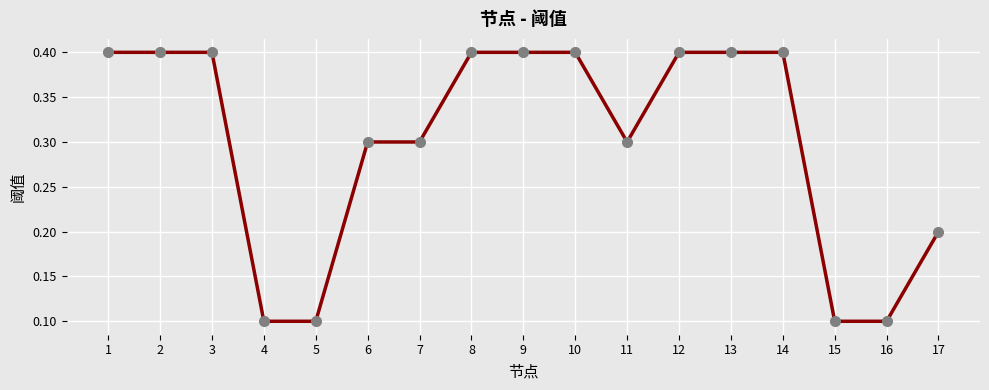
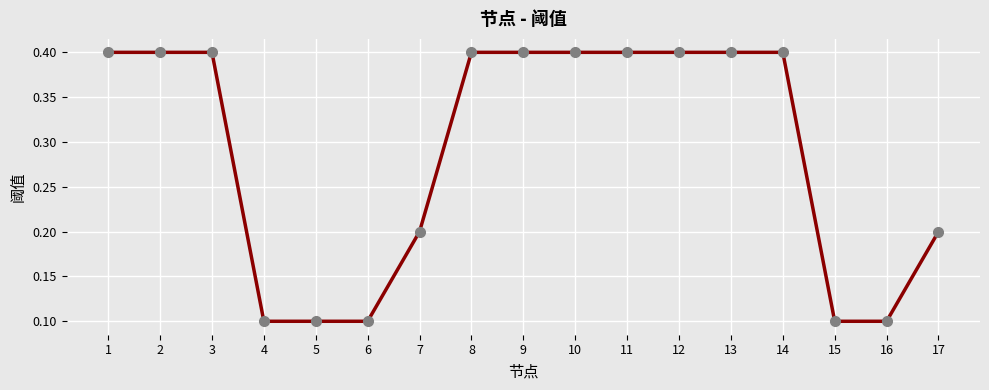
  {
    "1": 0.4,
    "2": 0.4,
    "3": 0.4,
    "4": 0.1,
    "5": 0.1,
-   "6": 0.3,
-   "7": 0.3,
+   "6": 0.1,
+   "7": 0.2,
    "8": 0.4,
    "9": 0.4,
    "10": 0.4,
-   "11": 0.3,
+   "11": 0.4,
    "12": 0.4,
    "13": 0.4,
    "14": 0.4,
    "15": 0.1,
    "16": 0.1,
    "17": 0.2
  }
